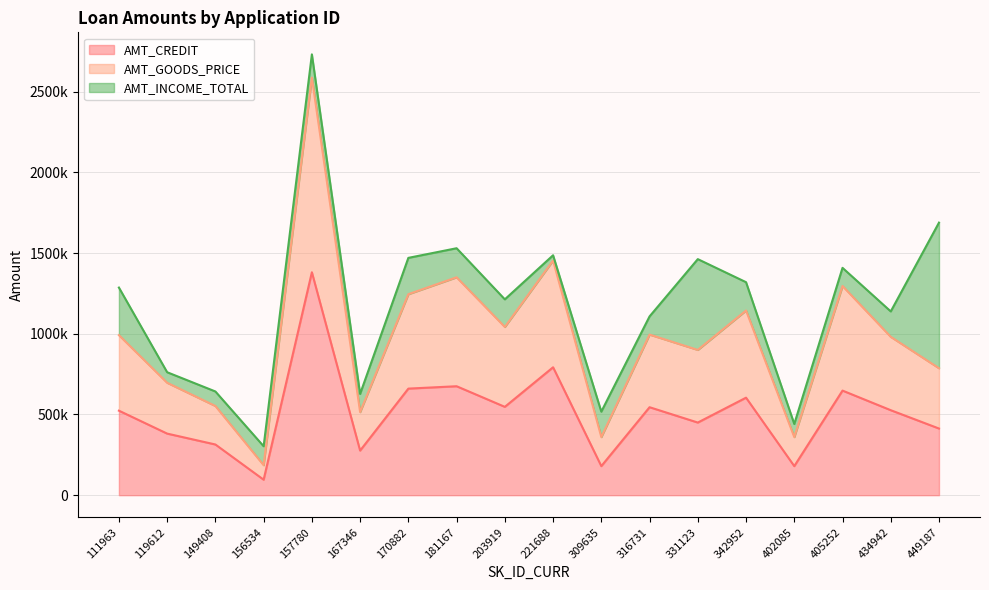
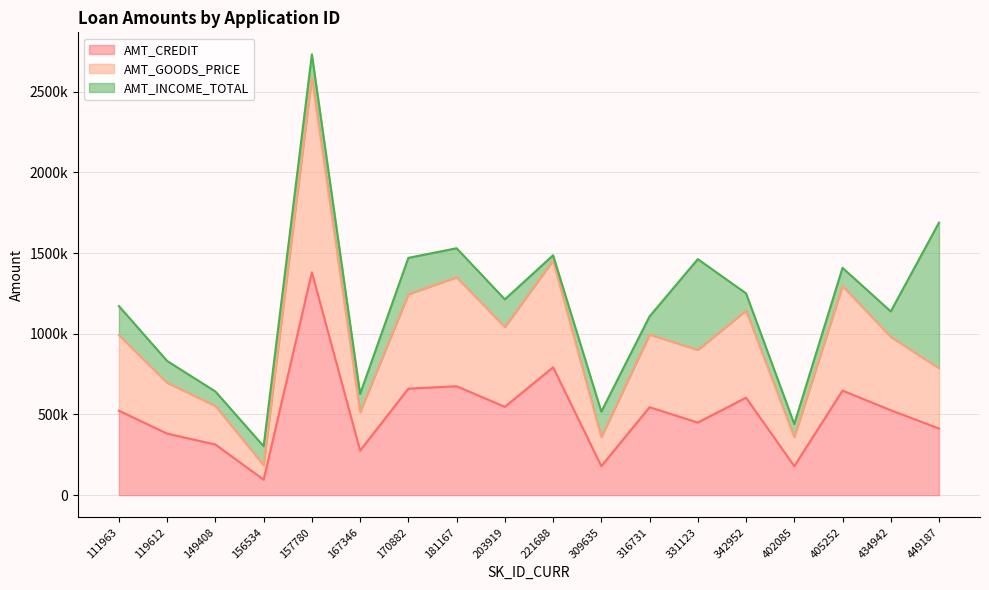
  {
    "AMT_INCOME_TOTAL": {
-     "111963": 290000,
-     "119612": 70000,
+     "111963": 180000,
+     "119612": 140000,
      "149408": 90000,
      "156534": 120000,
      "157780": 140000,
      "167346": 110000,
      "170882": 230000,
      "181167": 180000,
      "203919": 170000,
      "221688": 30000,
      "309635": 160000,
      "316731": 110000,
      "331123": 560000,
-     "342952": 180000,
+     "342952": 110000,
      "402085": 80000,
      "405252": 110000,
      "434942": 160000,
      "449187": 900000
    }
  }
